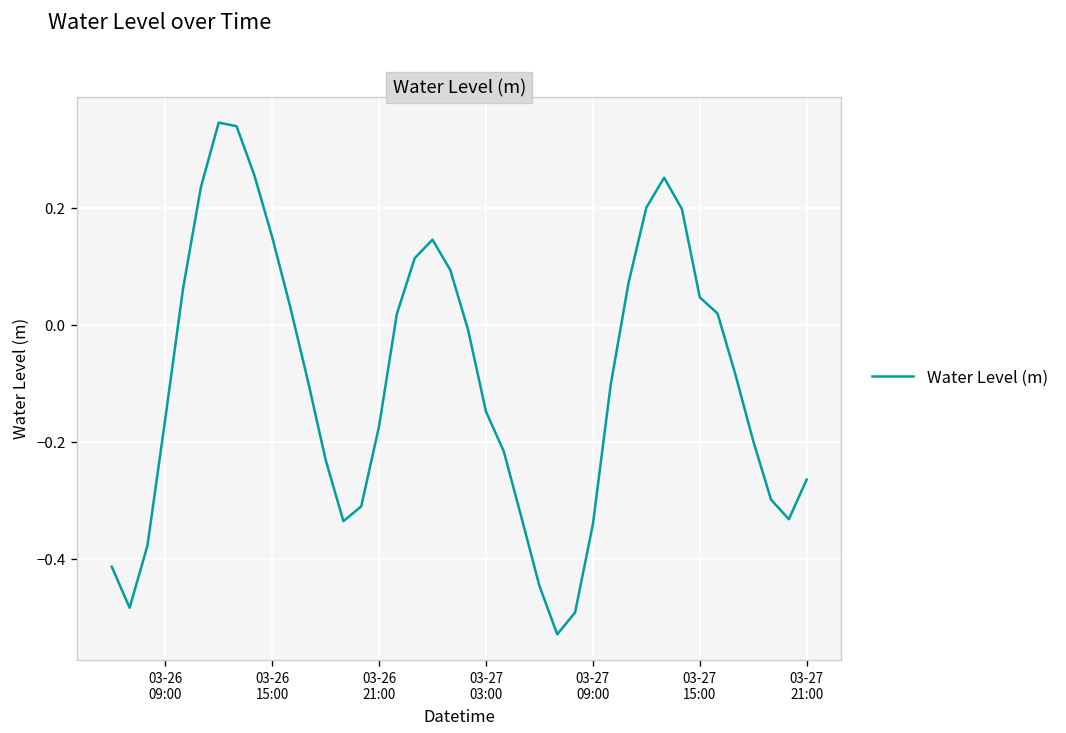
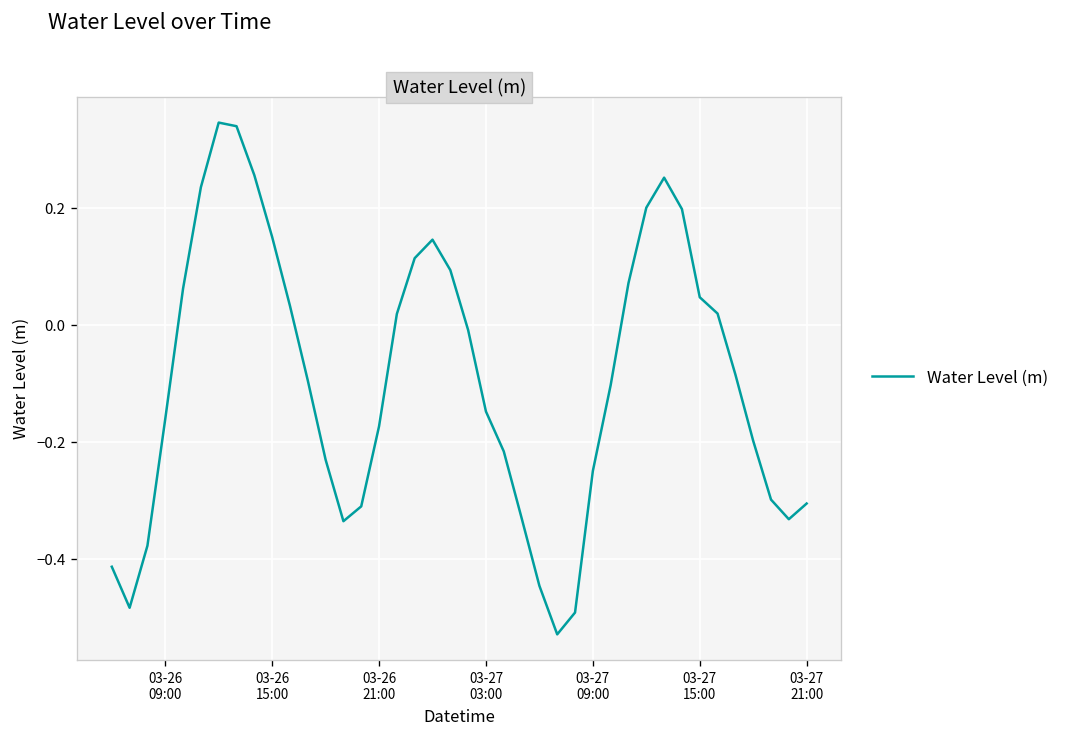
  {
    "03-26 09:00": -0.16,
    "03-26 15:00": 0.15,
    "03-26 21:00": -0.17,
    "03-27 03:00": -0.15,
-   "03-27 09:00": -0.34,
+   "03-27 09:00": -0.25,
    "03-27 15:00": 0.05,
-   "03-27 21:00": -0.26
+   "03-27 21:00": -0.31
  }
